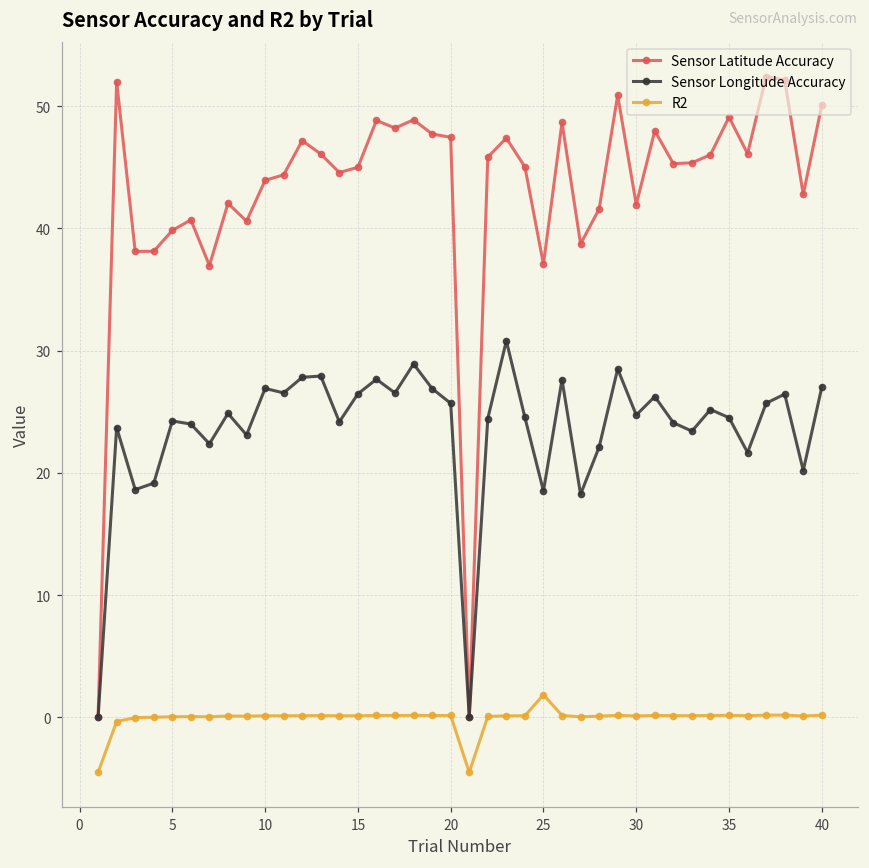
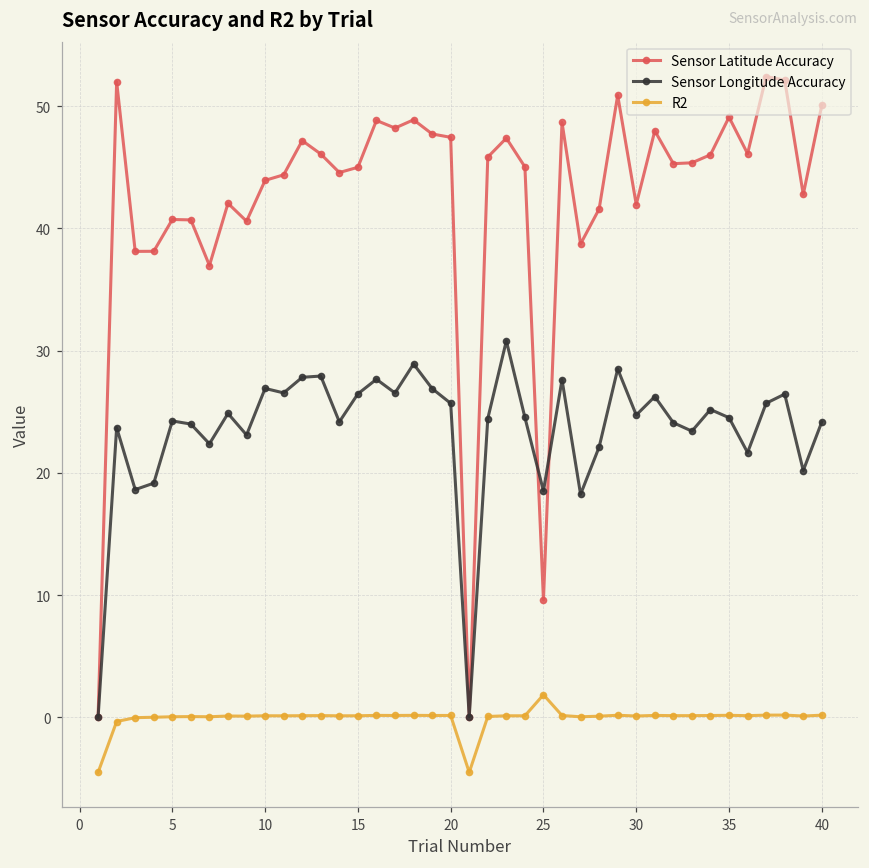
  {
    "Sensor Latitude Accuracy": {
-     "5": 39.8,
+     "5": 40.7,
      "10": 43.9,
      "15": 45.0,
      "20": 47.5,
-     "25": 37.1,
+     "25": 9.6,
      "30": 42.0,
      "35": 49.1
    },
    "Sensor Longitude Accuracy": {
      "5": 24.2,
      "10": 26.9,
      "15": 26.5,
      "20": 25.7,
      "25": 18.5,
      "30": 24.7,
      "35": 24.5,
-     "40": 27.0
+     "40": 24.2
    },
    "R2": {
      "5": 0.0,
      "10": 0.1,
      "15": 0.1,
      "20": 0.1,
      "25": 1.8,
      "30": 0.1,
      "35": 0.2,
      "40": 0.2
    }
  }
